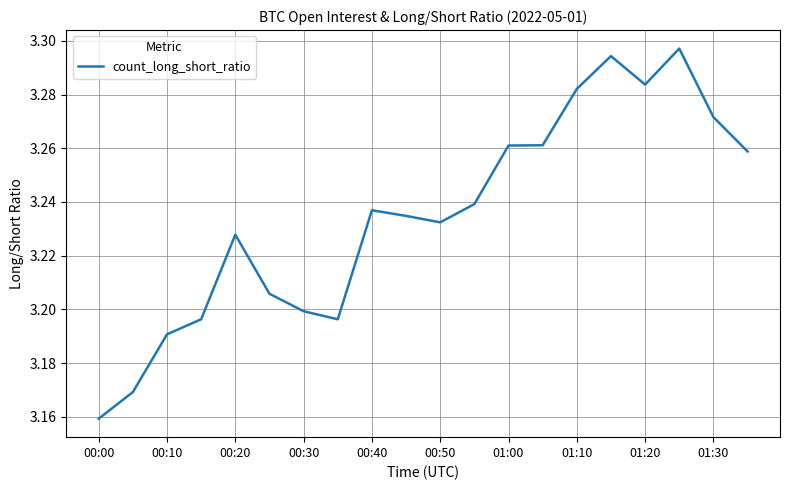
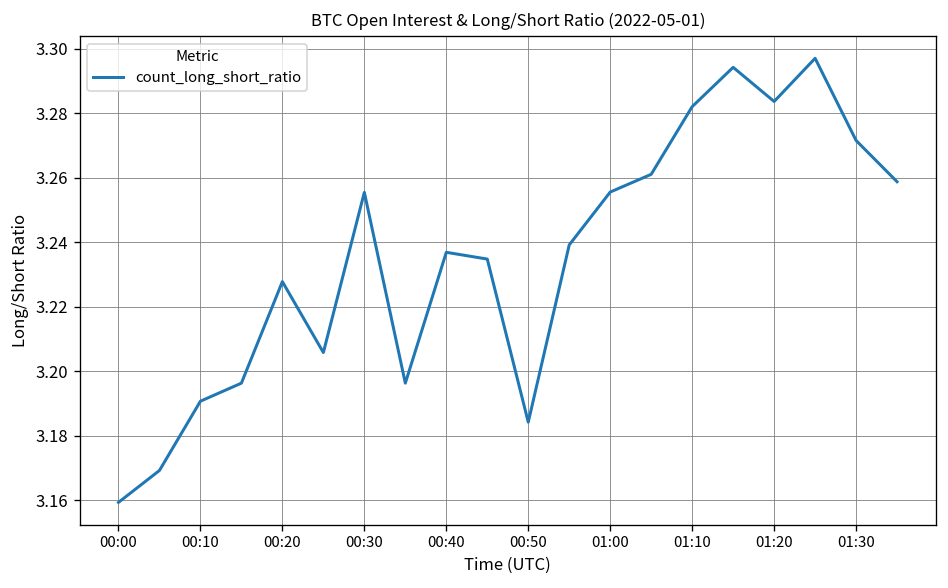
  {
    "00:00": 3.159,
    "00:10": 3.191,
    "00:20": 3.228,
-   "00:30": 3.199,
+   "00:30": 3.256,
    "00:40": 3.237,
-   "00:50": 3.232,
-   "01:00": 3.261,
+   "00:50": 3.184,
+   "01:00": 3.256,
    "01:10": 3.282,
    "01:20": 3.284,
    "01:30": 3.272
  }
